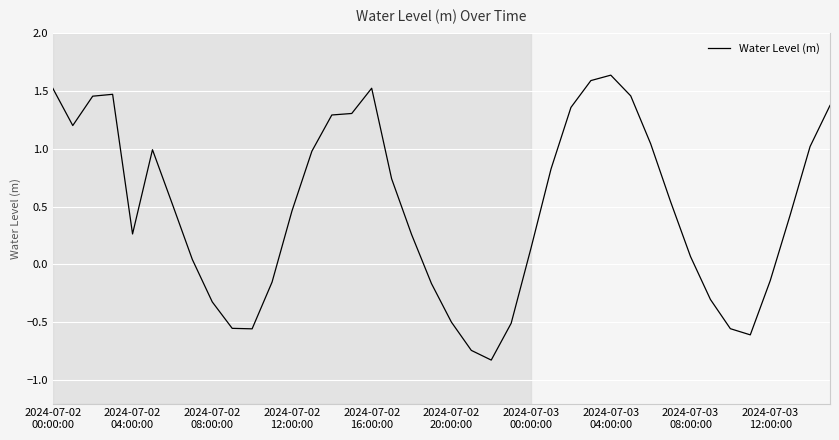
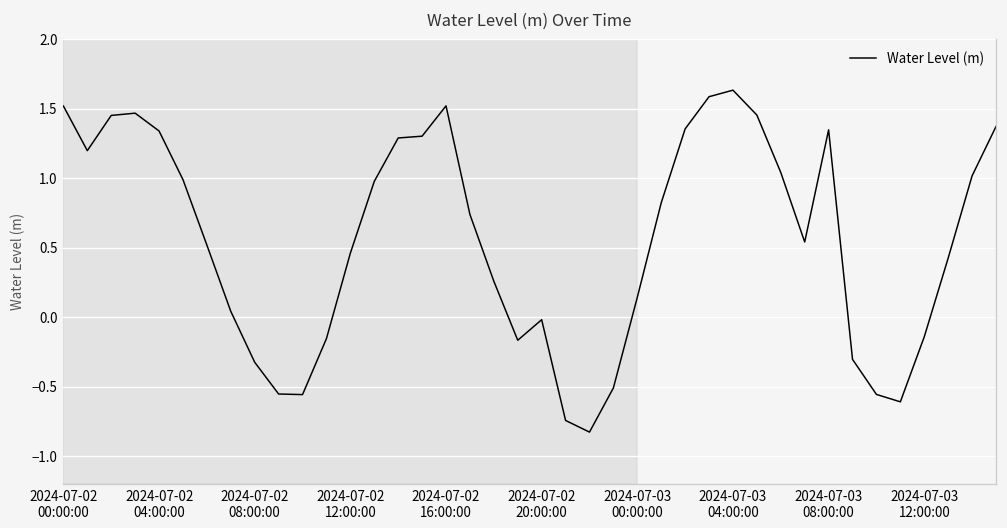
  {
    "2024-07-02 00:00:00": 1.52,
-   "2024-07-02 04:00:00": 0.26,
+   "2024-07-02 04:00:00": 1.34,
    "2024-07-02 08:00:00": -0.32,
    "2024-07-02 12:00:00": 0.46,
    "2024-07-02 16:00:00": 1.52,
-   "2024-07-02 20:00:00": -0.50,
+   "2024-07-02 20:00:00": -0.02,
    "2024-07-03 00:00:00": 0.14,
    "2024-07-03 04:00:00": 1.63,
-   "2024-07-03 08:00:00": 0.07,
+   "2024-07-03 08:00:00": 1.35,
    "2024-07-03 12:00:00": -0.14
  }
